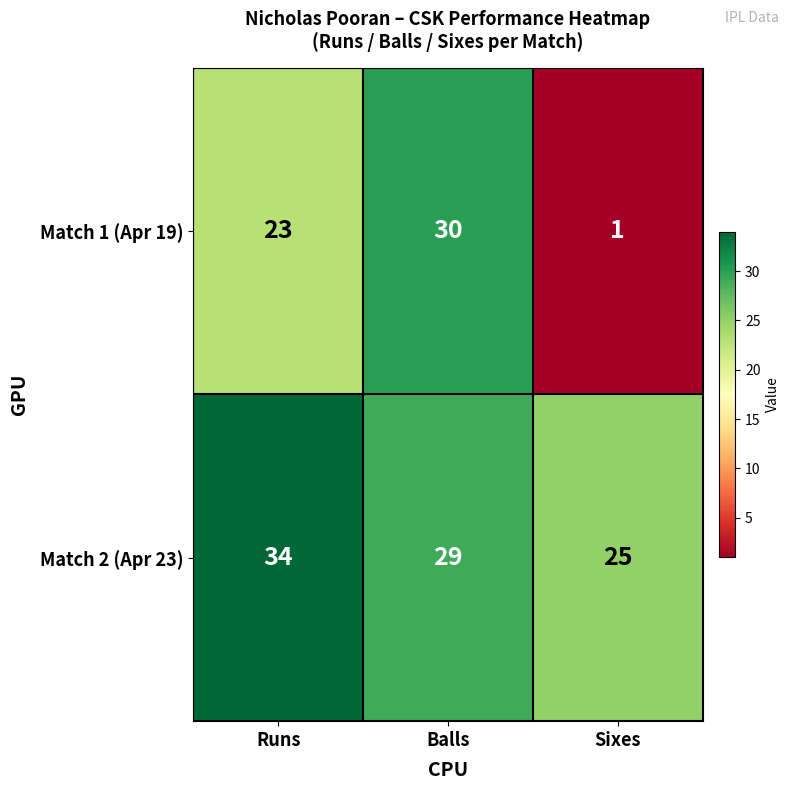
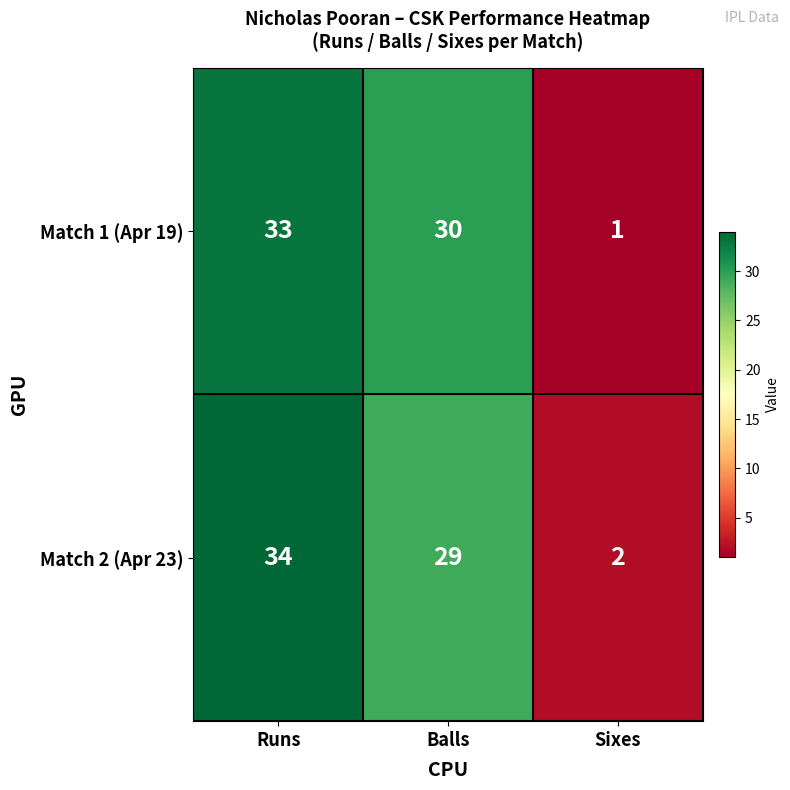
  {
    "Match 1 (Apr 19)": {
-     "Runs": 23,
+     "Runs": 33,
      "Balls": 30,
      "Sixes": 1
    },
    "Match 2 (Apr 23)": {
      "Runs": 34,
      "Balls": 29,
-     "Sixes": 25
+     "Sixes": 2
    }
  }
